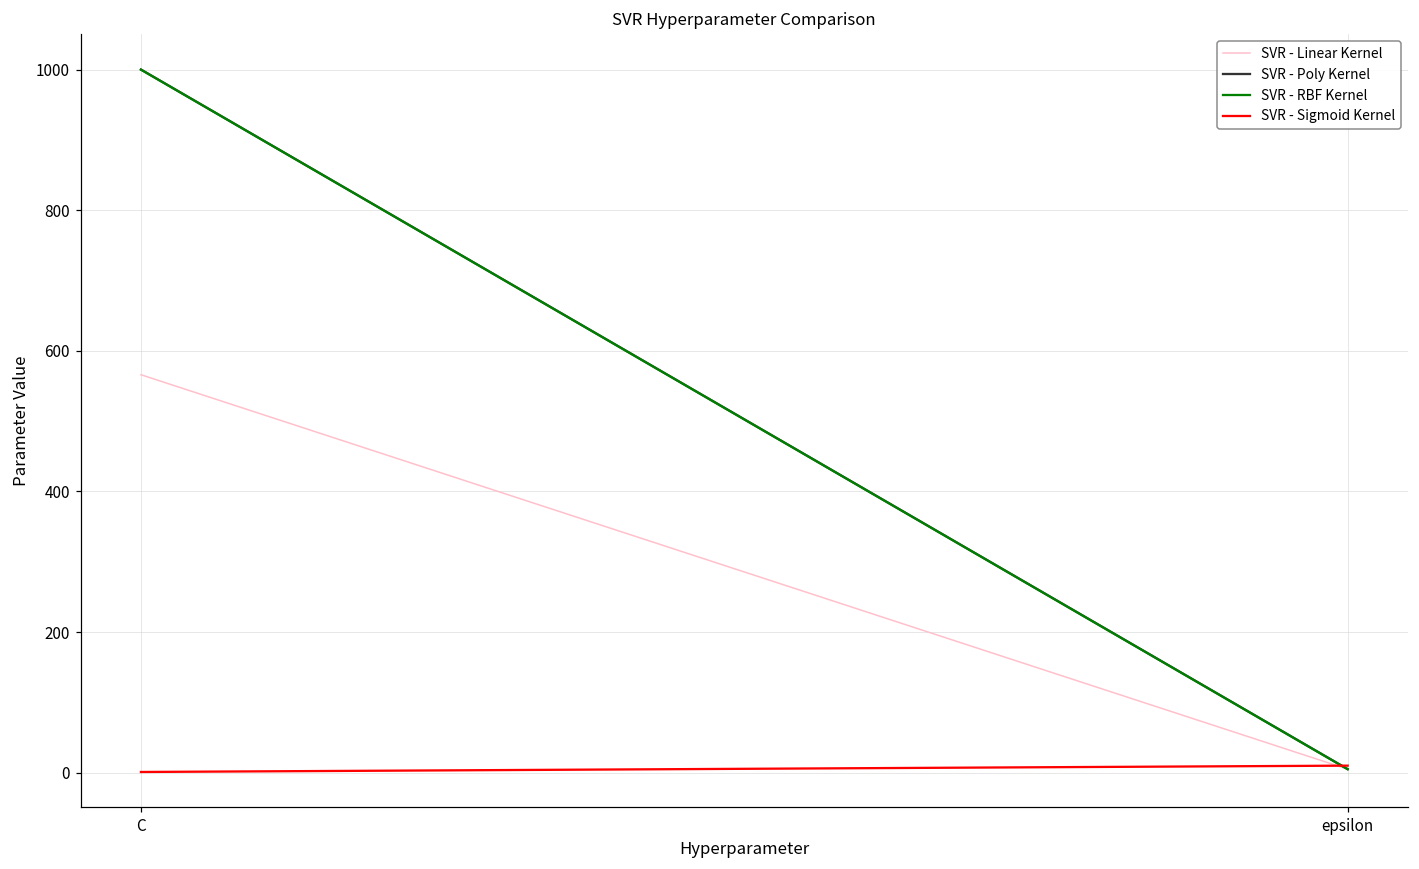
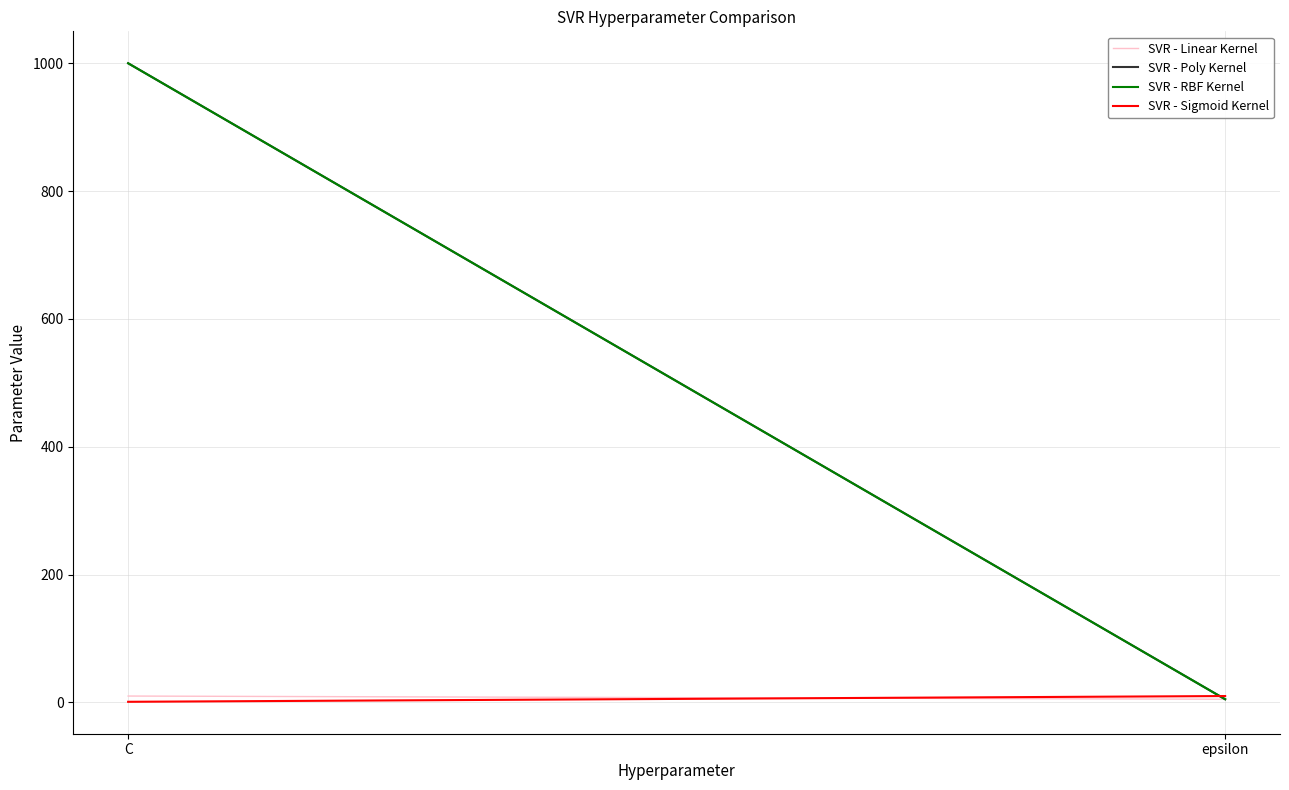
  {
    "SVR - Linear Kernel": {
-     "C": 570
+     "C": 10
    },
    "SVR - RBF Kernel": {
      "C": 1000
    },
    "SVR - Sigmoid Kernel": {
      "C": 0,
      "epsilon": 10
    }
  }
